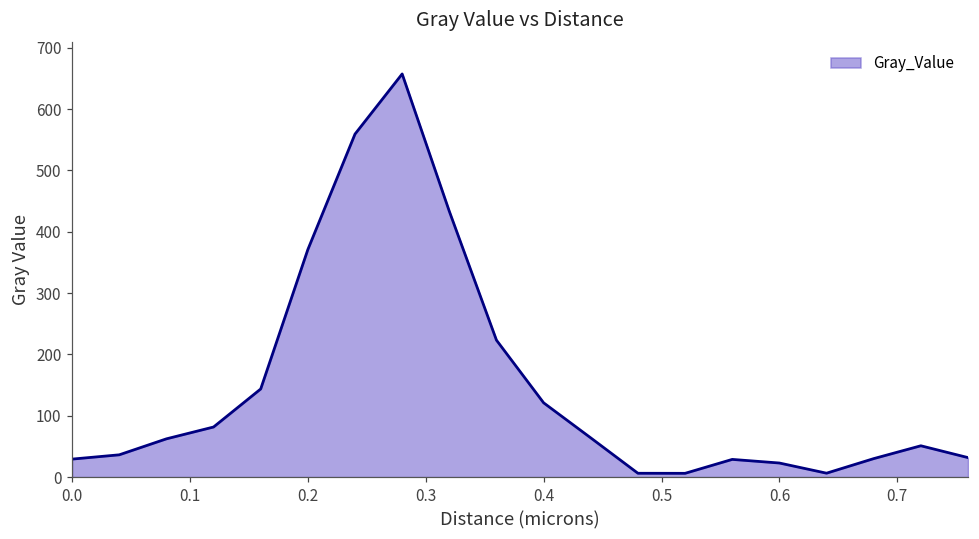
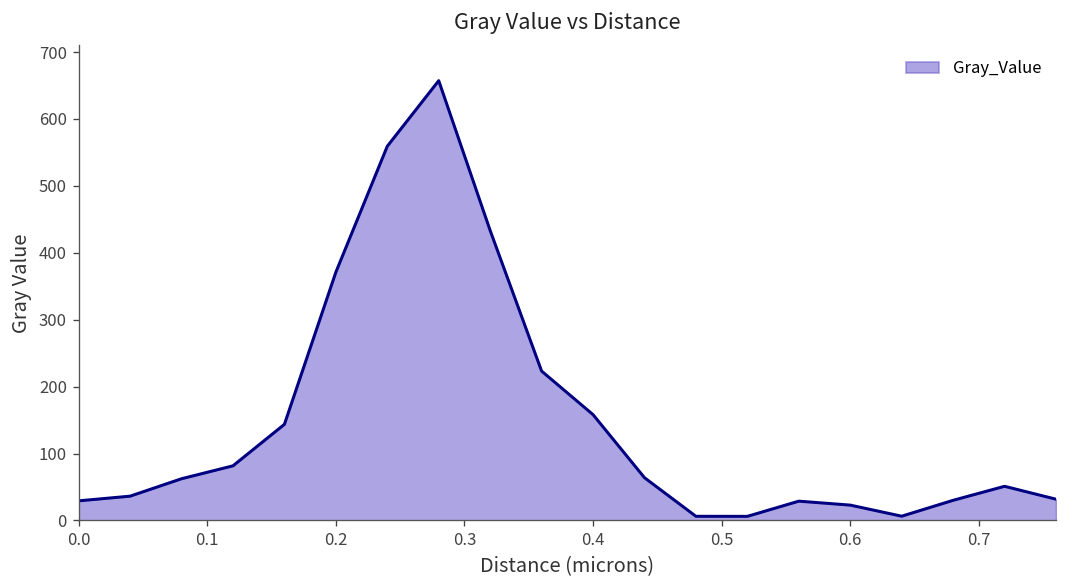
  {
    "0.0": 30,
    "0.2": 370,
-   "0.4": 120,
+   "0.4": 160,
    "0.6": 20
  }
